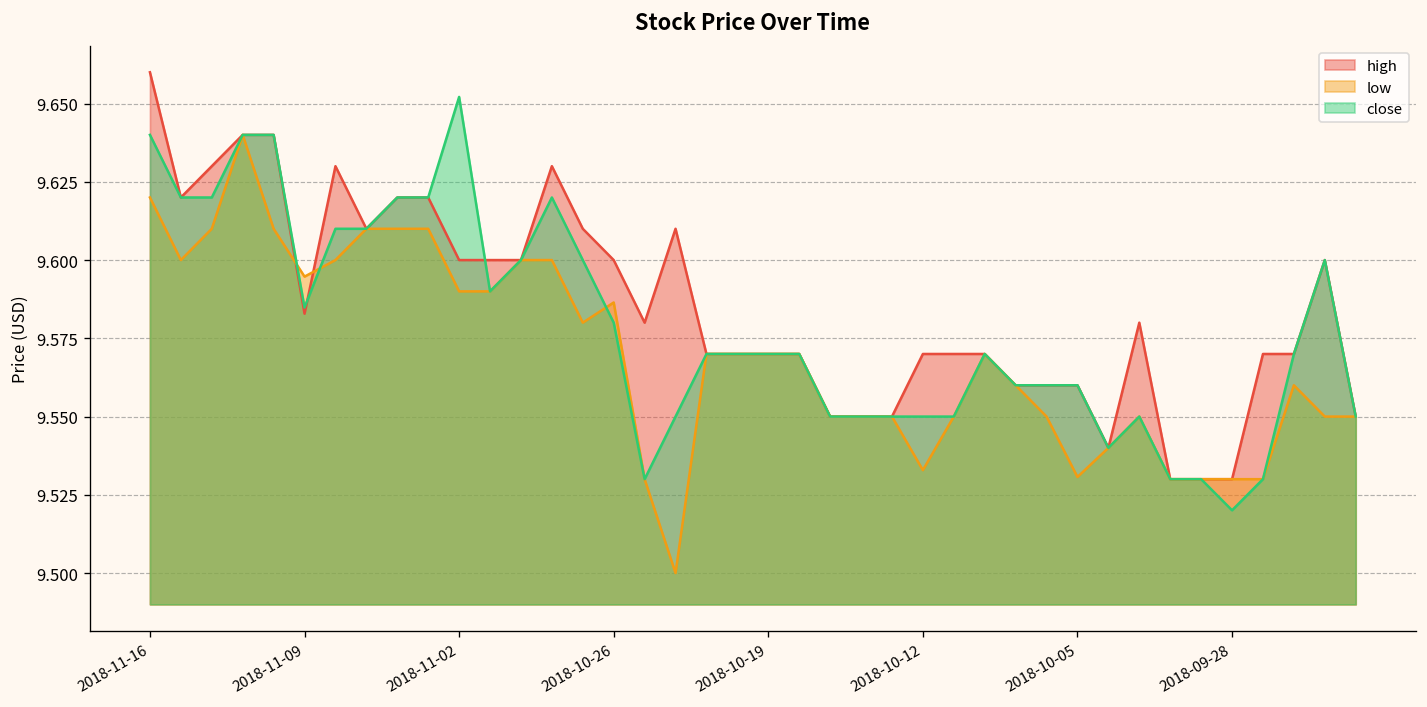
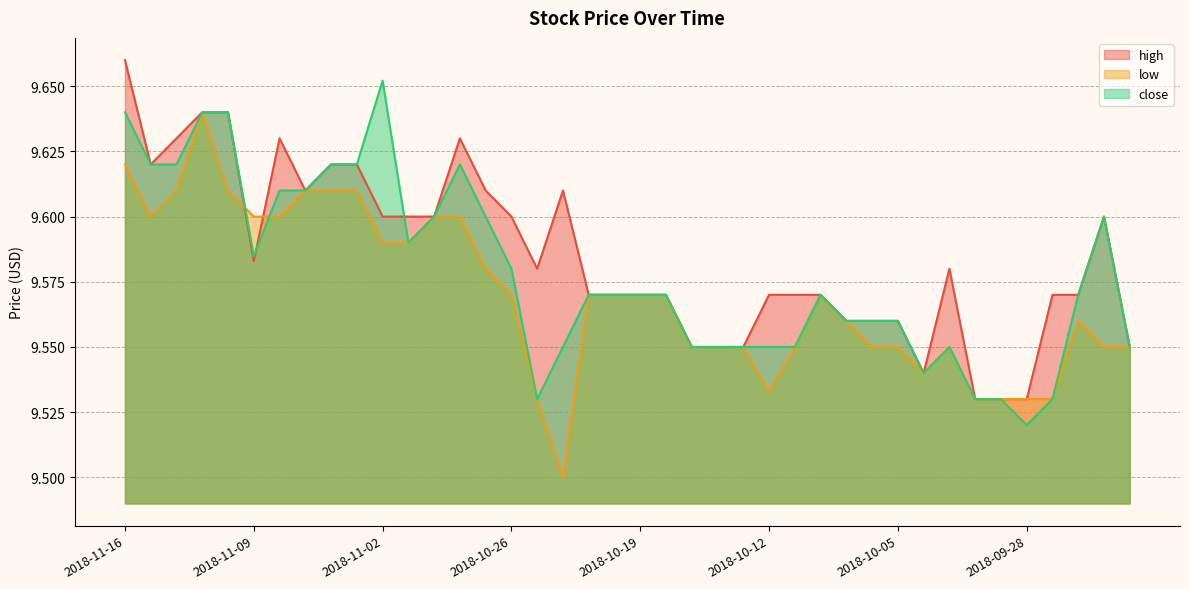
  {
    "high": {
      "2018-11-16": 9.660,
      "2018-11-09": 9.583,
      "2018-11-02": 9.600,
      "2018-10-26": 9.600,
      "2018-10-12": 9.570
    },
    "low": {
      "2018-11-16": 9.620,
-     "2018-11-09": 9.595,
+     "2018-11-09": 9.600,
      "2018-11-02": 9.590,
-     "2018-10-26": 9.586,
+     "2018-10-26": 9.570,
      "2018-10-12": 9.533,
-     "2018-10-05": 9.531
+     "2018-10-05": 9.550
    },
    "close": {
      "2018-11-16": 9.640,
      "2018-11-09": 9.585,
      "2018-11-02": 9.652,
      "2018-10-26": 9.580,
      "2018-10-12": 9.550,
      "2018-09-28": 9.520
    }
  }
